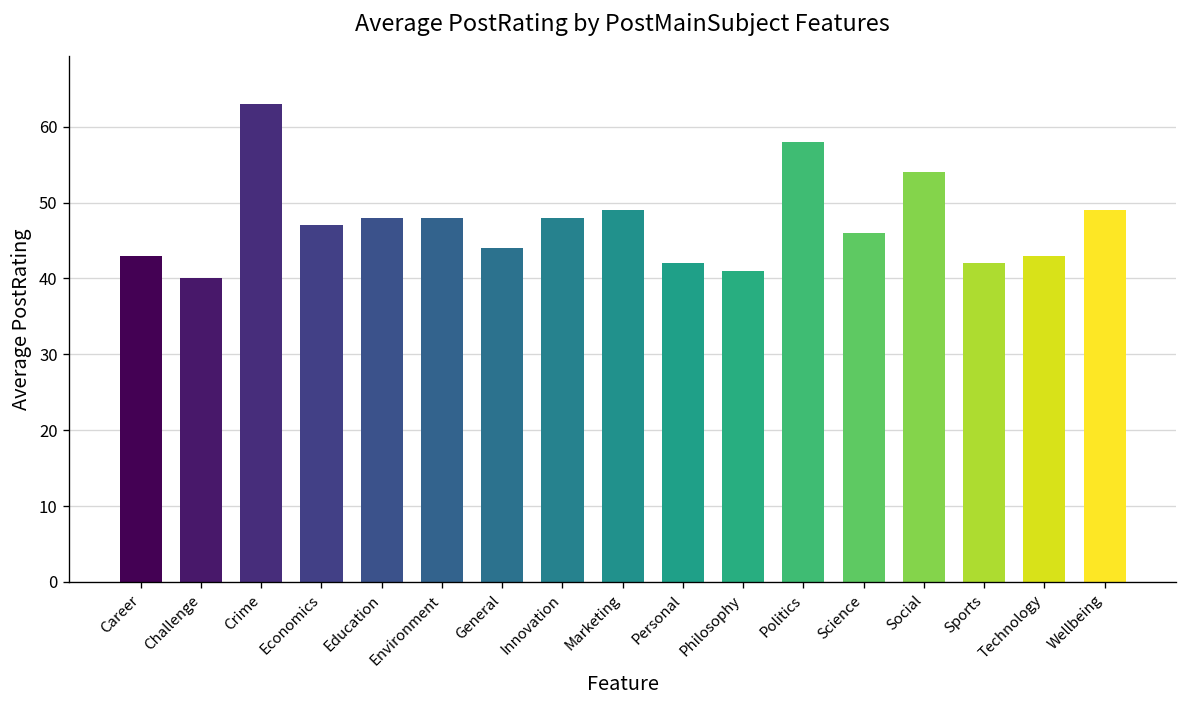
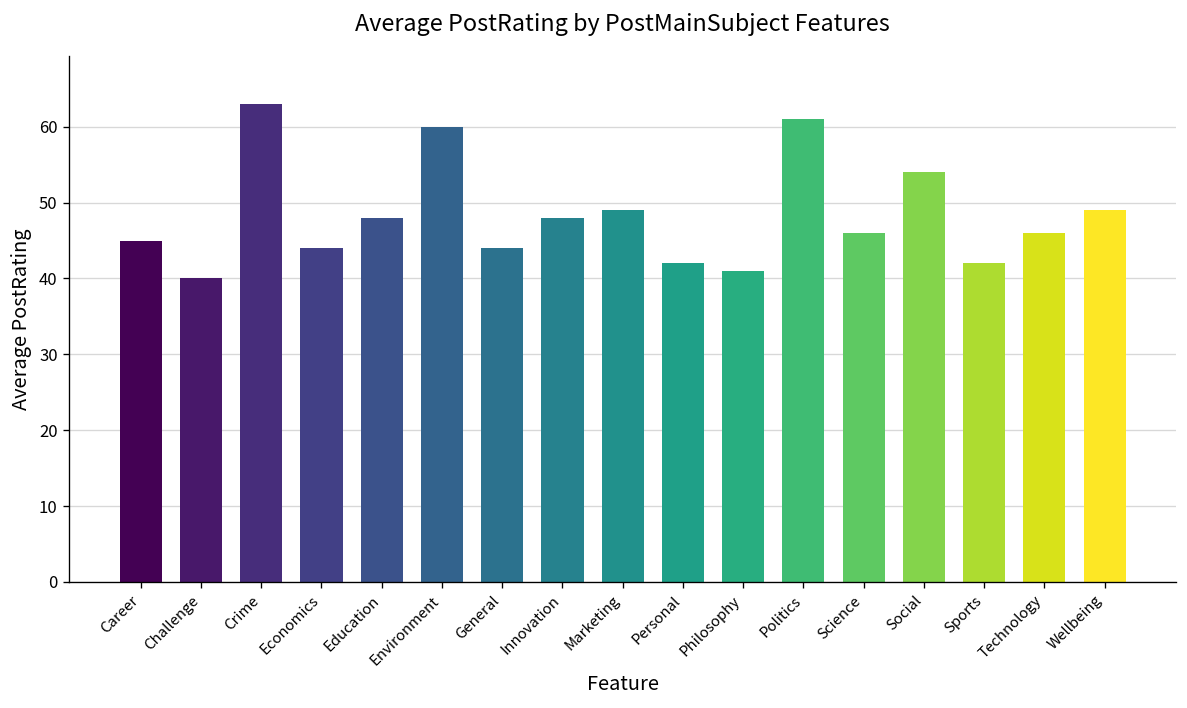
  {
-   "Career": 43,
+   "Career": 45,
    "Challenge": 40,
    "Crime": 63,
-   "Economics": 47,
+   "Economics": 44,
    "Education": 48,
-   "Environment": 48,
+   "Environment": 60,
    "General": 44,
    "Innovation": 48,
    "Marketing": 49,
    "Personal": 42,
    "Philosophy": 41,
-   "Politics": 58,
+   "Politics": 61,
    "Science": 46,
    "Social": 54,
    "Sports": 42,
-   "Technology": 43,
+   "Technology": 46,
    "Wellbeing": 49
  }
